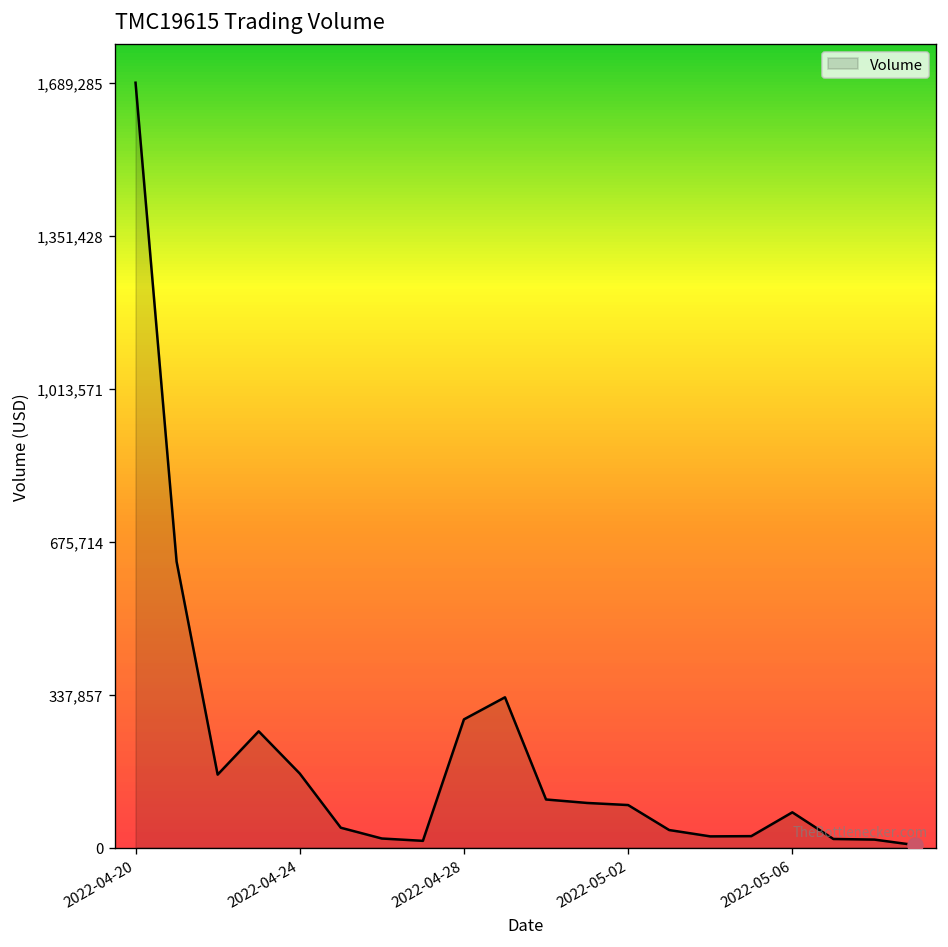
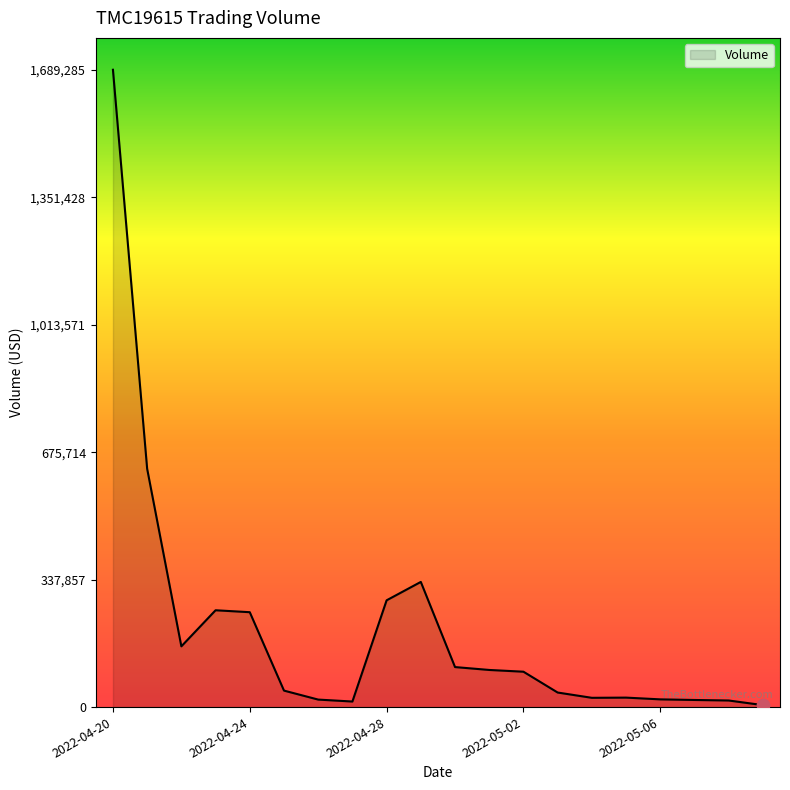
  {
    "Volume": {
      "2022-04-20": "1,690,000",
-     "2022-04-24": "160,000",
+     "2022-04-24": "250,000",
      "2022-04-28": "280,000",
      "2022-05-02": "90,000",
-     "2022-05-06": "80,000"
+     "2022-05-06": "20,000"
    }
  }
